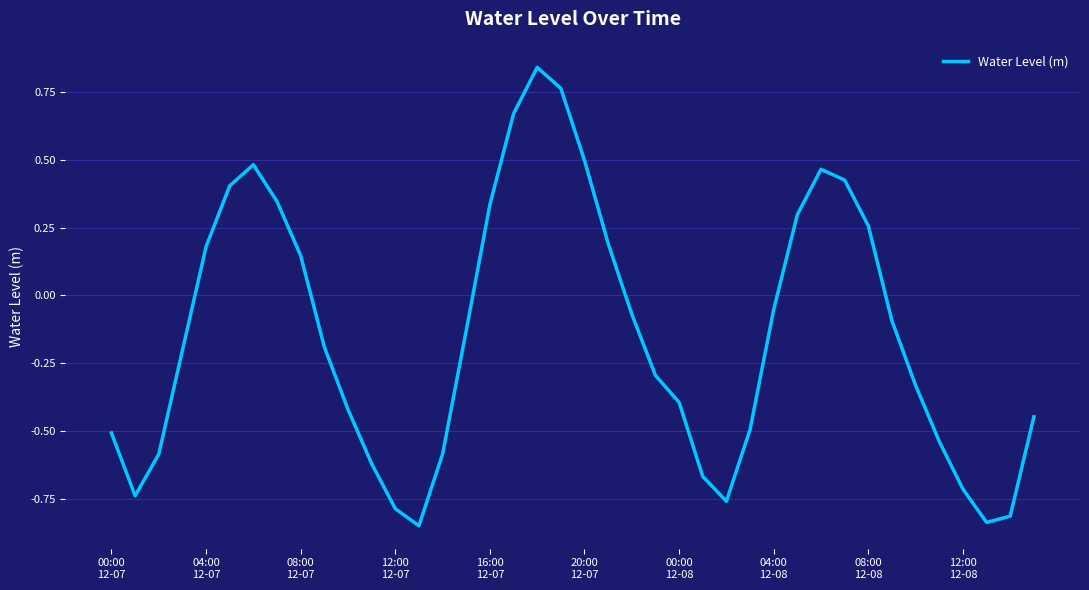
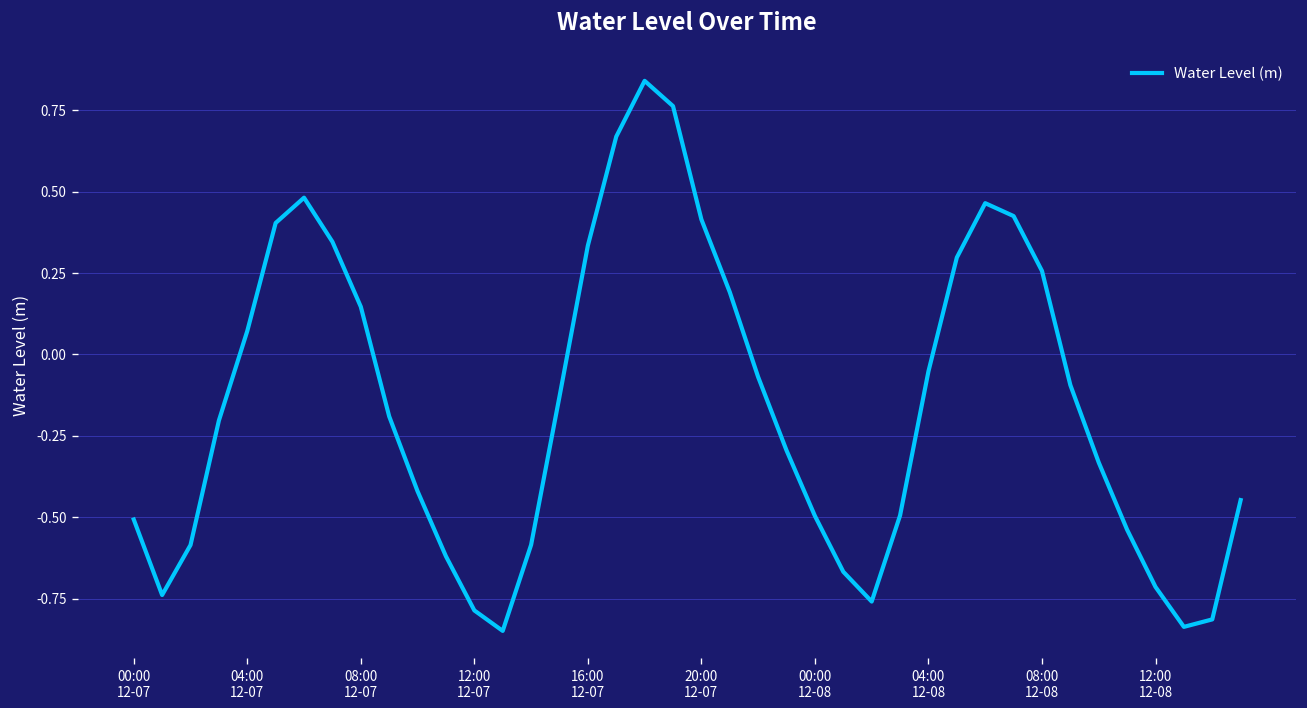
  {
    "00:00 12-07": -0.51,
-   "04:00 12-07": 0.18,
+   "04:00 12-07": 0.07,
    "08:00 12-07": 0.15,
    "12:00 12-07": -0.79,
    "16:00 12-07": 0.33,
-   "20:00 12-07": 0.50,
-   "00:00 12-08": -0.39,
+   "20:00 12-07": 0.41,
+   "00:00 12-08": -0.50,
    "04:00 12-08": -0.05,
    "08:00 12-08": 0.26,
    "12:00 12-08": -0.71
  }
